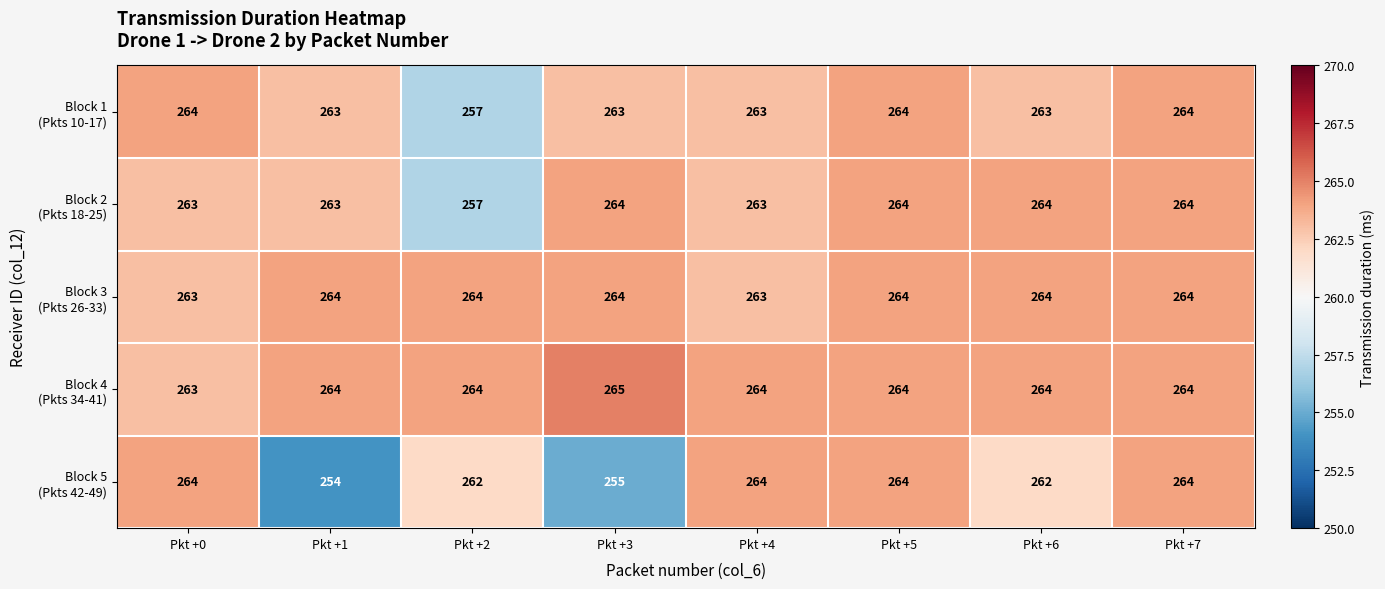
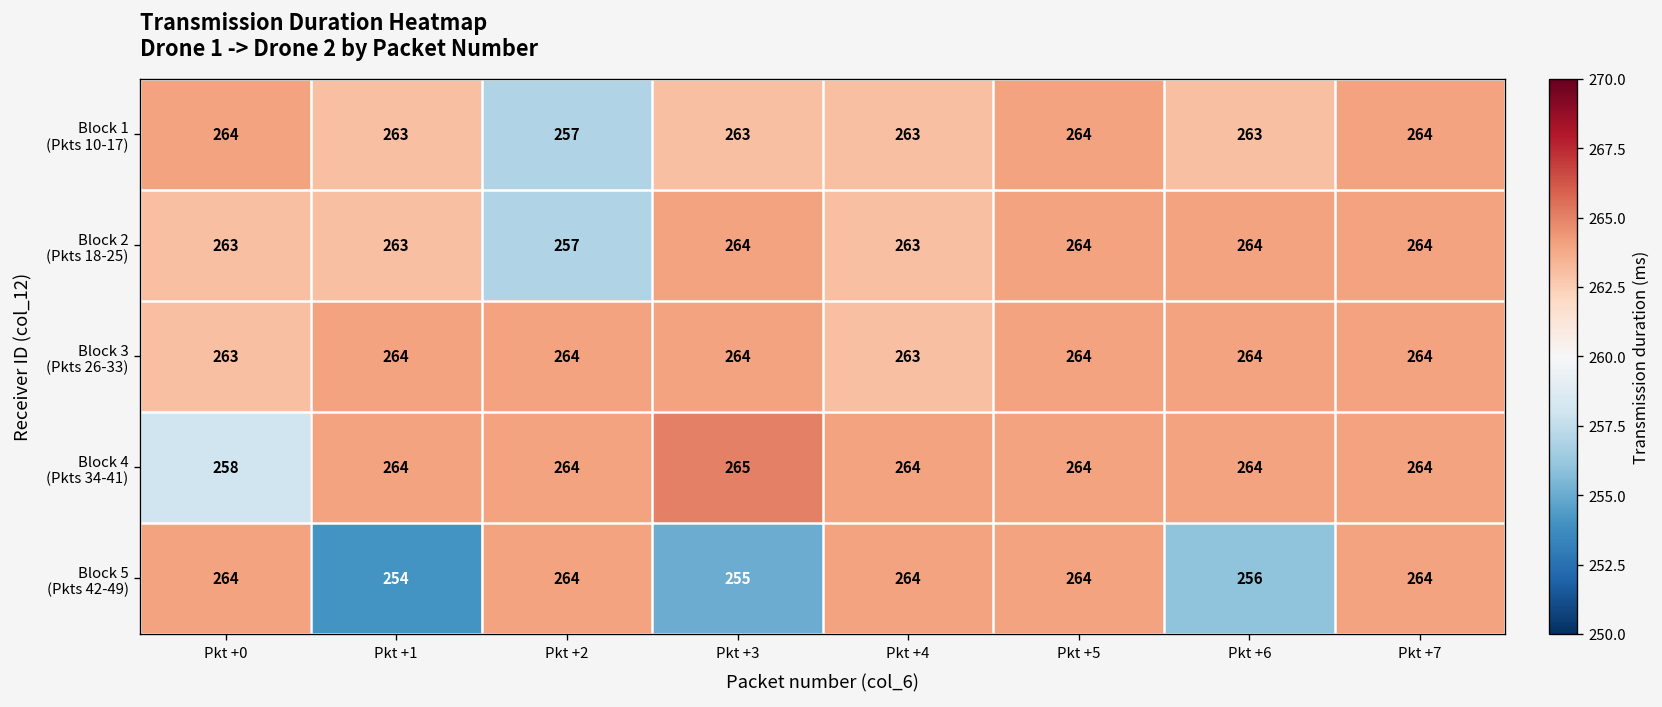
  {
    "Block 1 (Pkts 10-17)": {
      "Pkt +0": 264,
      "Pkt +1": 263,
      "Pkt +2": 257,
      "Pkt +3": 263,
      "Pkt +4": 263,
      "Pkt +5": 264,
      "Pkt +6": 263,
      "Pkt +7": 264
    },
    "Block 2 (Pkts 18-25)": {
      "Pkt +0": 263,
      "Pkt +1": 263,
      "Pkt +2": 257,
      "Pkt +3": 264,
      "Pkt +4": 263,
      "Pkt +5": 264,
      "Pkt +6": 264,
      "Pkt +7": 264
    },
    "Block 3 (Pkts 26-33)": {
      "Pkt +0": 263,
      "Pkt +1": 264,
      "Pkt +2": 264,
      "Pkt +3": 264,
      "Pkt +4": 263,
      "Pkt +5": 264,
      "Pkt +6": 264,
      "Pkt +7": 264
    },
    "Block 4 (Pkts 34-41)": {
-     "Pkt +0": 263,
+     "Pkt +0": 258,
      "Pkt +1": 264,
      "Pkt +2": 264,
      "Pkt +3": 265,
      "Pkt +4": 264,
      "Pkt +5": 264,
      "Pkt +6": 264,
      "Pkt +7": 264
    },
    "Block 5 (Pkts 42-49)": {
      "Pkt +0": 264,
      "Pkt +1": 254,
-     "Pkt +2": 262,
+     "Pkt +2": 264,
      "Pkt +3": 255,
      "Pkt +4": 264,
      "Pkt +5": 264,
-     "Pkt +6": 262,
+     "Pkt +6": 256,
      "Pkt +7": 264
    }
  }
